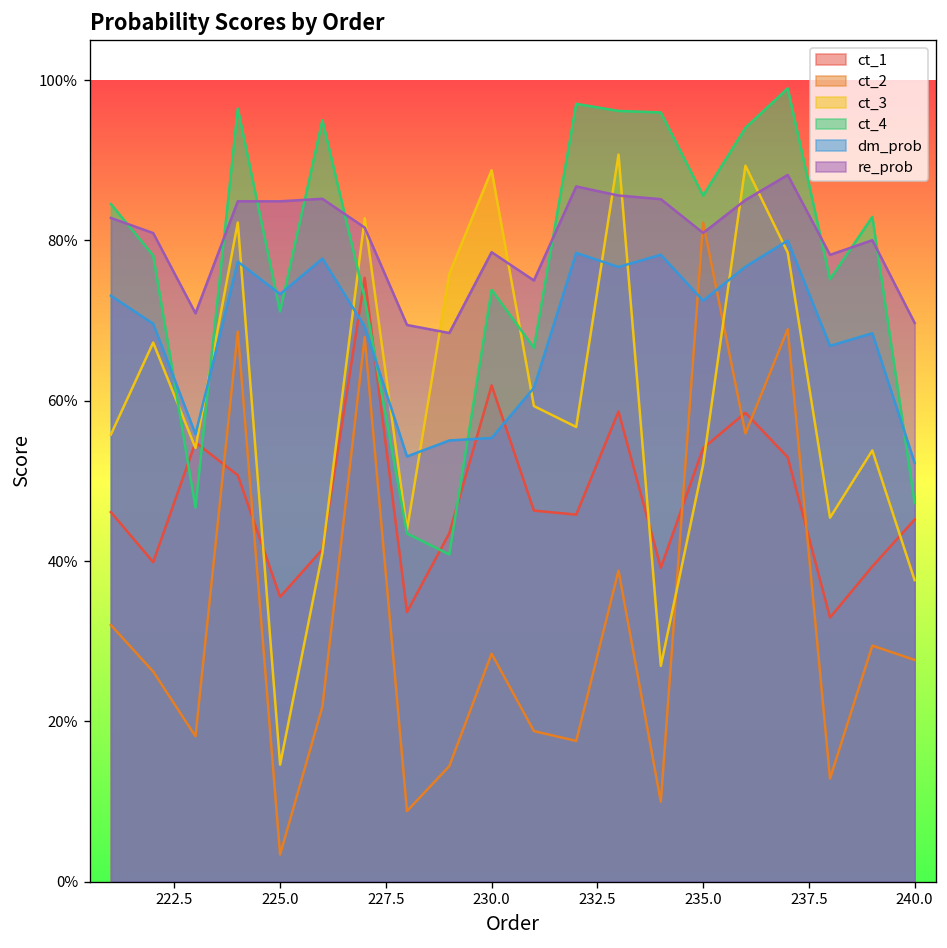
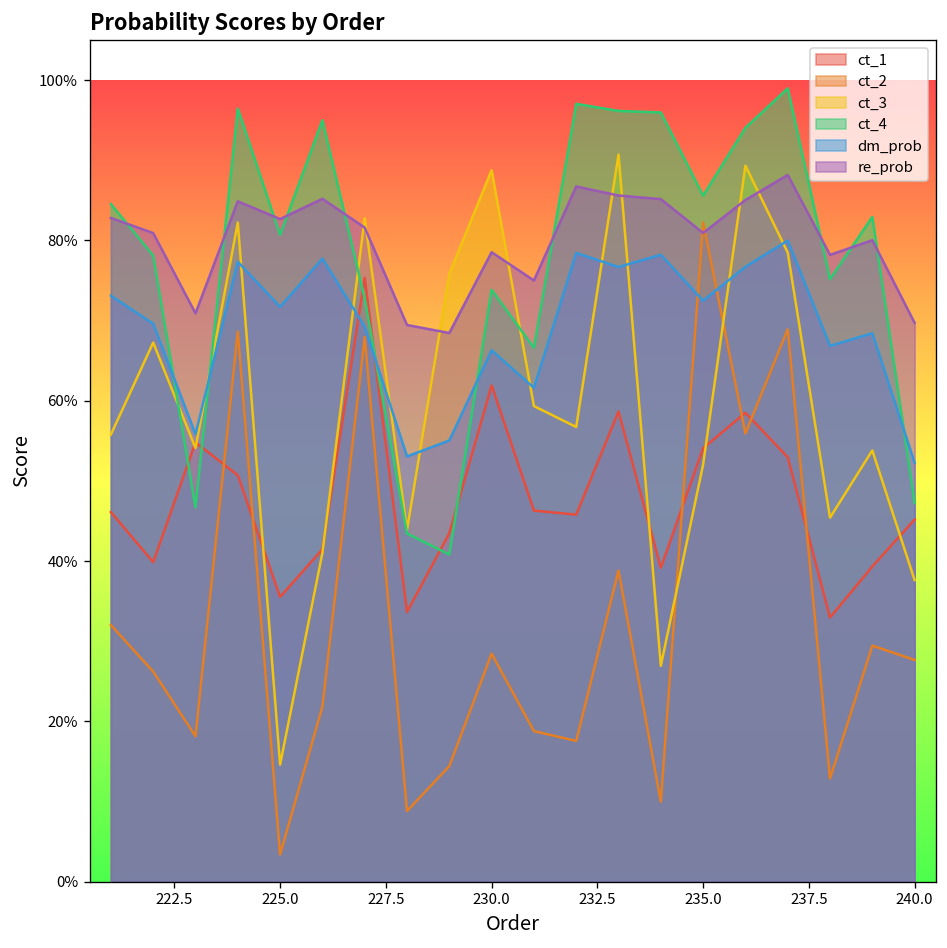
  {
    "ct_4": {
-     "225.0": "71%",
+     "225.0": "81%",
      "230.0": "74%",
      "235.0": "86%",
      "240.0": "47%"
    },
    "dm_prob": {
-     "225.0": "73%",
-     "230.0": "55%",
+     "225.0": "72%",
+     "230.0": "66%",
      "235.0": "72%",
      "240.0": "52%"
    },
    "re_prob": {
-     "225.0": "85%",
+     "225.0": "83%",
      "230.0": "79%",
      "235.0": "81%",
      "240.0": "70%"
    }
  }
